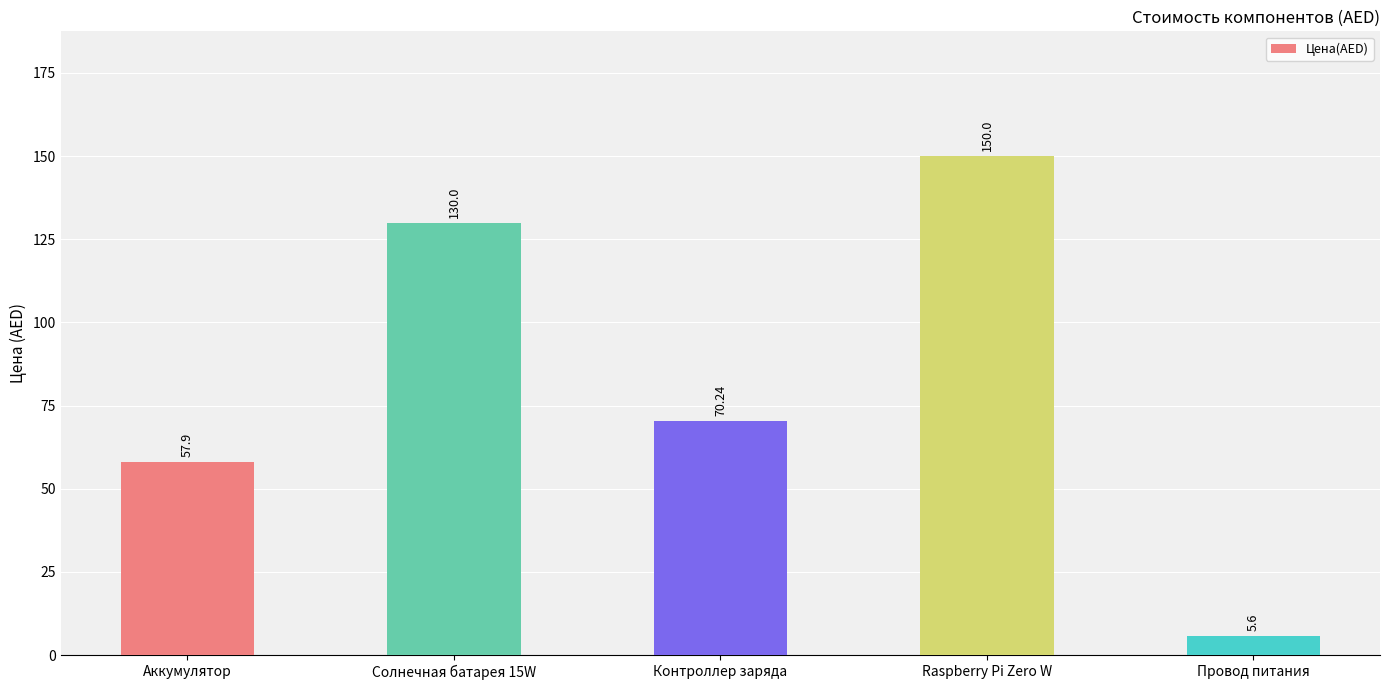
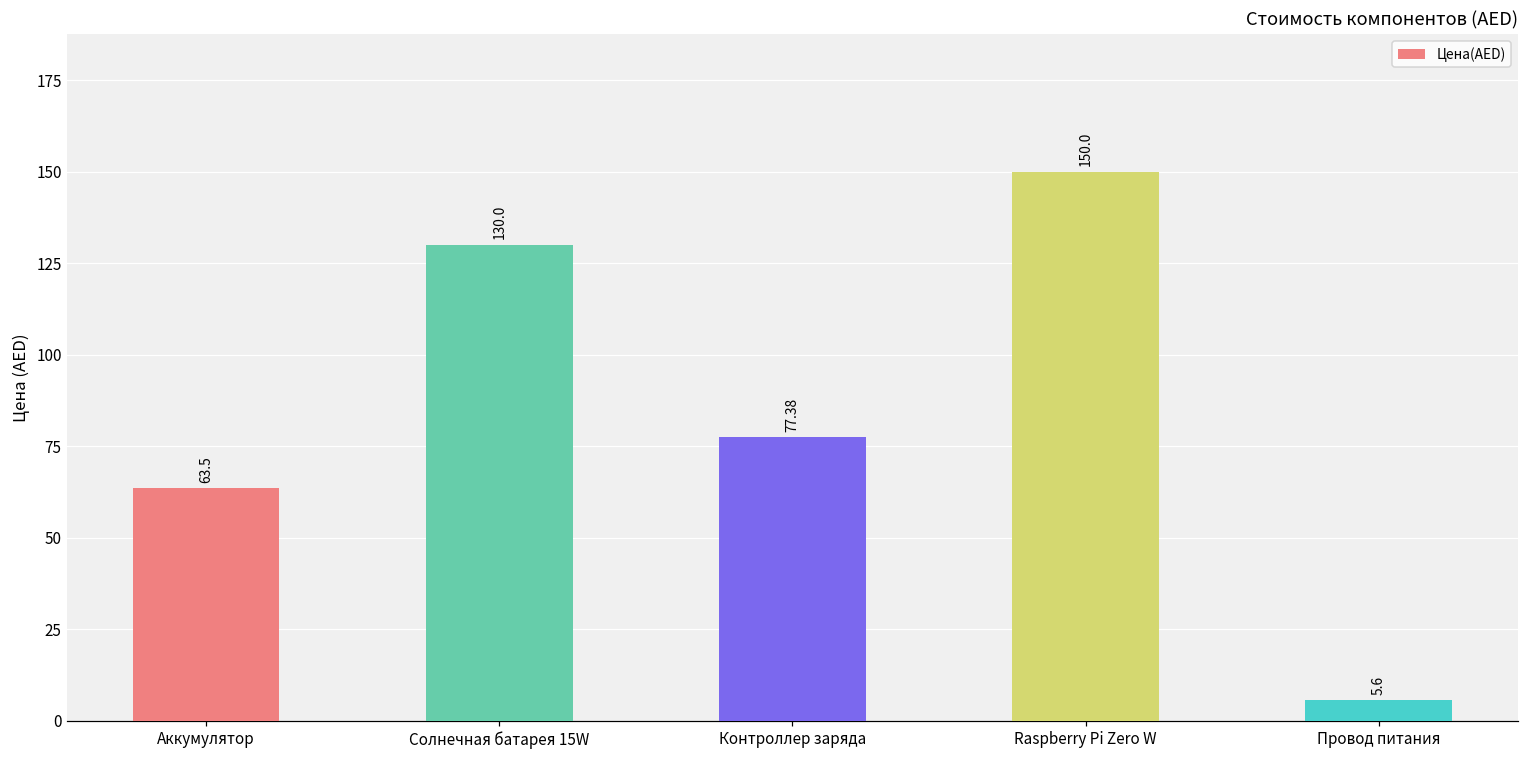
  {
-   "Аккумулятор": 57.9,
+   "Аккумулятор": 63.5,
    "Солнечная батарея 15W": 130.0,
-   "Контроллер заряда": 70.24,
+   "Контроллер заряда": 77.38,
    "Raspberry Pi Zero W": 150.0,
    "Провод питания": 5.6
  }
